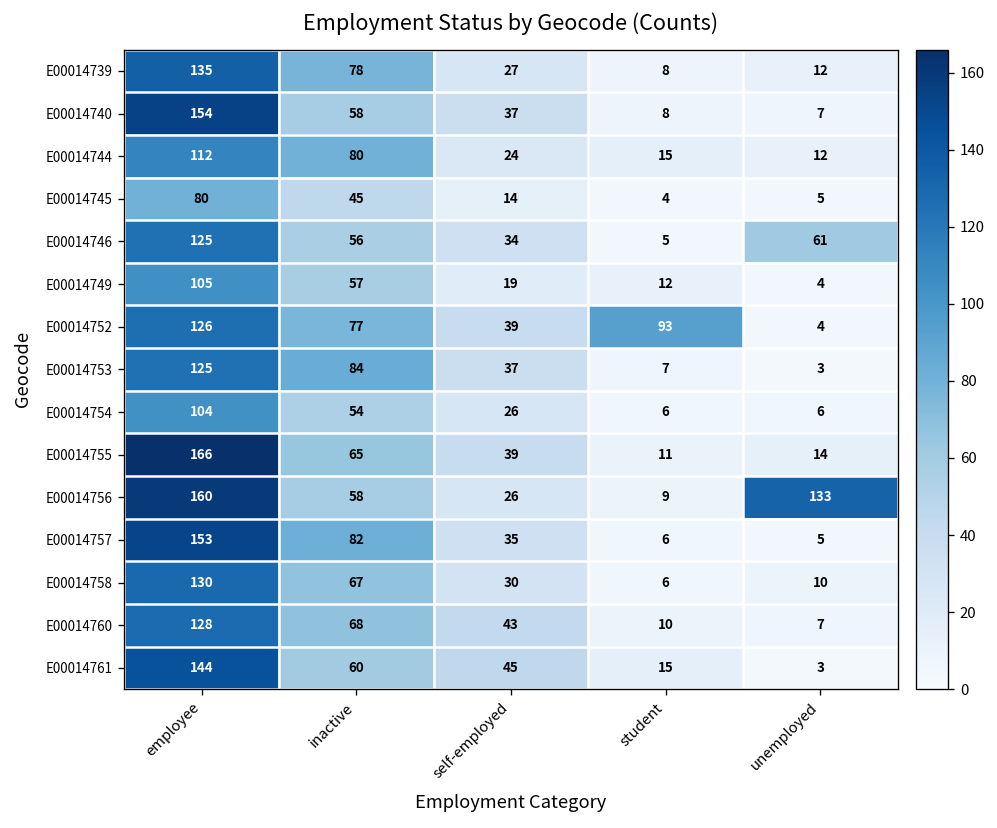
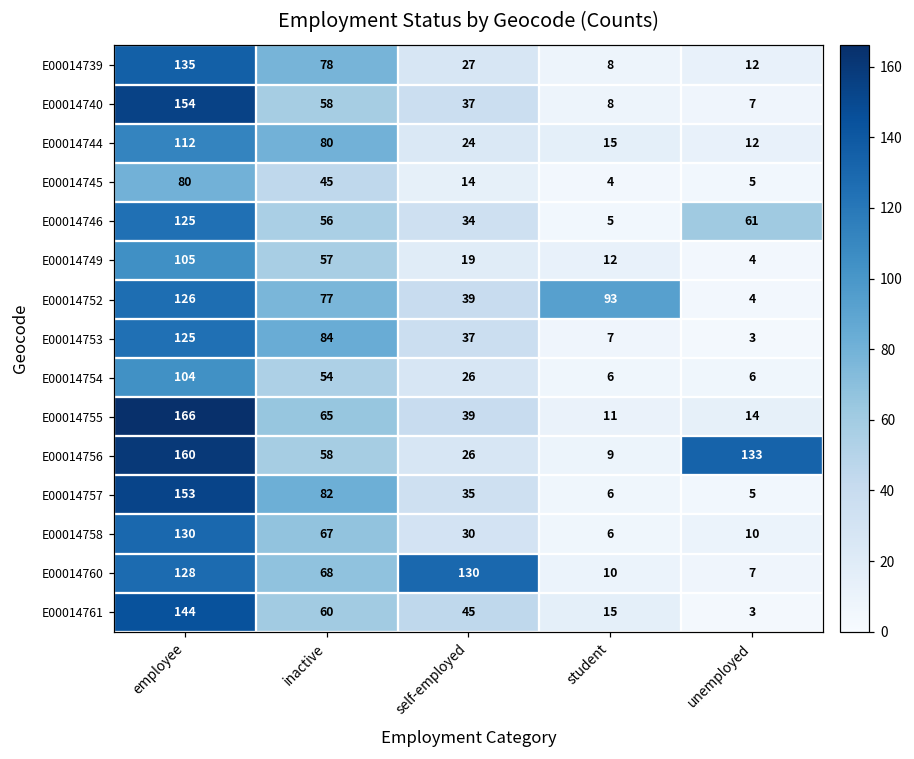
  {
    "E00014739": {
      "employee": 135,
      "inactive": 78,
      "self-employed": 27,
      "student": 8,
      "unemployed": 12
    },
    "E00014740": {
      "employee": 154,
      "inactive": 58,
      "self-employed": 37,
      "student": 8,
      "unemployed": 7
    },
    "E00014744": {
      "employee": 112,
      "inactive": 80,
      "self-employed": 24,
      "student": 15,
      "unemployed": 12
    },
    "E00014745": {
      "employee": 80,
      "inactive": 45,
      "self-employed": 14,
      "student": 4,
      "unemployed": 5
    },
    "E00014746": {
      "employee": 125,
      "inactive": 56,
      "self-employed": 34,
      "student": 5,
      "unemployed": 61
    },
    "E00014749": {
      "employee": 105,
      "inactive": 57,
      "self-employed": 19,
      "student": 12,
      "unemployed": 4
    },
    "E00014752": {
      "employee": 126,
      "inactive": 77,
      "self-employed": 39,
      "student": 93,
      "unemployed": 4
    },
    "E00014753": {
      "employee": 125,
      "inactive": 84,
      "self-employed": 37,
      "student": 7,
      "unemployed": 3
    },
    "E00014754": {
      "employee": 104,
      "inactive": 54,
      "self-employed": 26,
      "student": 6,
      "unemployed": 6
    },
    "E00014755": {
      "employee": 166,
      "inactive": 65,
      "self-employed": 39,
      "student": 11,
      "unemployed": 14
    },
    "E00014756": {
      "employee": 160,
      "inactive": 58,
      "self-employed": 26,
      "student": 9,
      "unemployed": 133
    },
    "E00014757": {
      "employee": 153,
      "inactive": 82,
      "self-employed": 35,
      "student": 6,
      "unemployed": 5
    },
    "E00014758": {
      "employee": 130,
      "inactive": 67,
      "self-employed": 30,
      "student": 6,
      "unemployed": 10
    },
    "E00014760": {
      "employee": 128,
      "inactive": 68,
-     "self-employed": 43,
+     "self-employed": 130,
      "student": 10,
      "unemployed": 7
    },
    "E00014761": {
      "employee": 144,
      "inactive": 60,
      "self-employed": 45,
      "student": 15,
      "unemployed": 3
    }
  }
